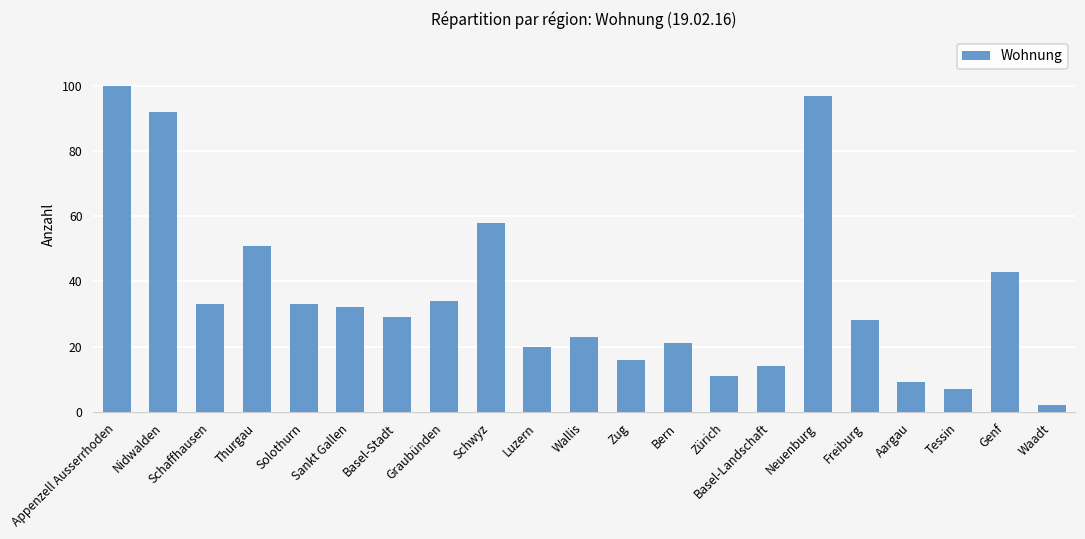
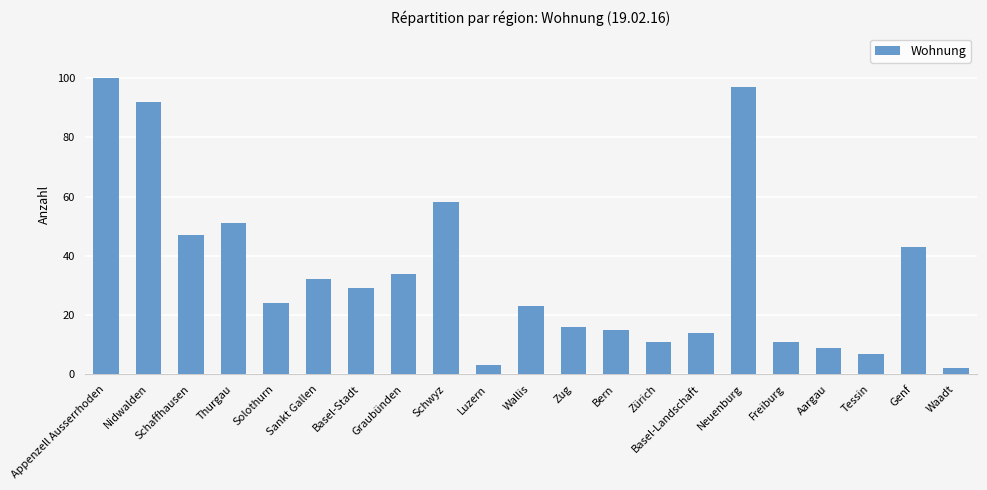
  {
    "Appenzell Ausserrhoden": 100,
    "Nidwalden": 92,
-   "Schaffhausen": 33,
+   "Schaffhausen": 47,
    "Thurgau": 51,
-   "Solothurn": 33,
+   "Solothurn": 24,
    "Sankt Gallen": 32,
    "Basel-Stadt": 29,
    "Graubünden": 34,
    "Schwyz": 58,
-   "Luzern": 20,
+   "Luzern": 3,
    "Wallis": 23,
    "Zug": 16,
-   "Bern": 21,
+   "Bern": 15,
    "Zürich": 11,
    "Basel-Landschaft": 14,
    "Neuenburg": 97,
-   "Freiburg": 28,
+   "Freiburg": 11,
    "Aargau": 9,
    "Tessin": 7,
    "Genf": 43,
    "Waadt": 2
  }
